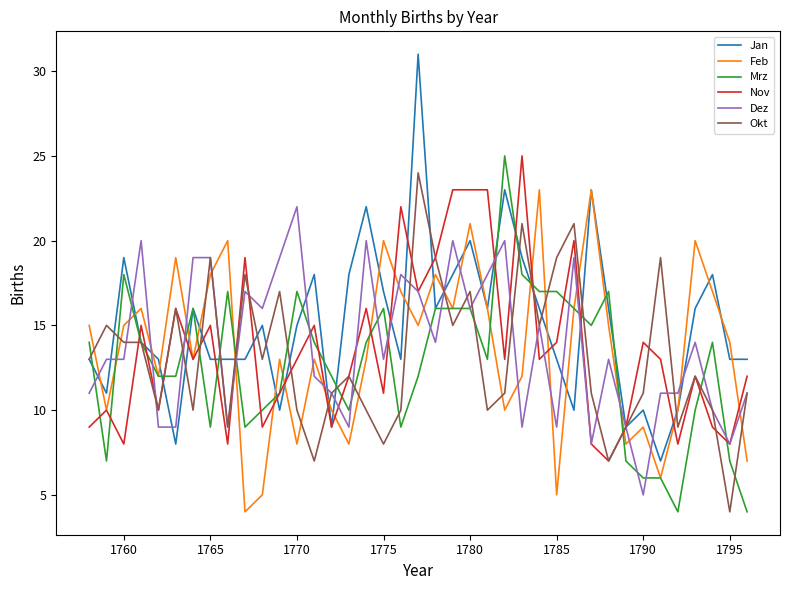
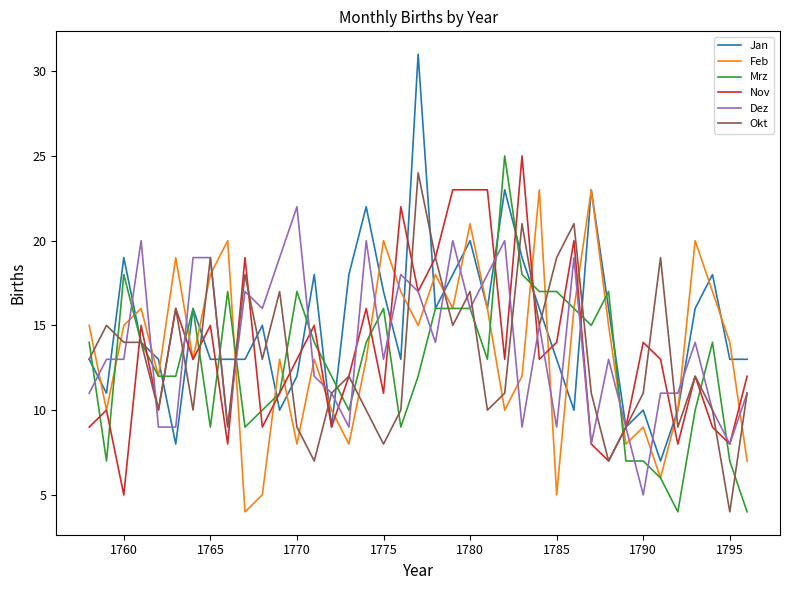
  {
    "Jan": {
      "1760": 19,
      "1765": 13,
-     "1770": 15,
+     "1770": 12,
      "1775": 17,
      "1780": 20,
      "1785": 13,
      "1790": 10,
      "1795": 13
    },
    "Feb": {
      "1760": 15,
      "1765": 18,
      "1770": 8,
      "1775": 20,
      "1780": 21,
      "1785": 5,
      "1790": 9,
      "1795": 14
    },
    "Mrz": {
      "1760": 18,
      "1765": 9,
      "1770": 17,
      "1775": 16,
      "1785": 17,
-     "1790": 6,
+     "1790": 7,
      "1795": 7
    },
    "Nov": {
-     "1760": 8,
+     "1760": 5,
      "1765": 15,
      "1770": 13,
      "1775": 11,
      "1780": 23,
      "1785": 14,
      "1790": 14
    },
    "Dez": {
      "1760": 13,
      "1770": 22,
      "1775": 13,
      "1785": 9,
      "1790": 5
    },
    "Okt": {
      "1760": 14,
-     "1770": 10,
+     "1770": 9,
      "1775": 8,
      "1780": 17,
      "1785": 19,
      "1790": 11,
      "1795": 4
    }
  }
